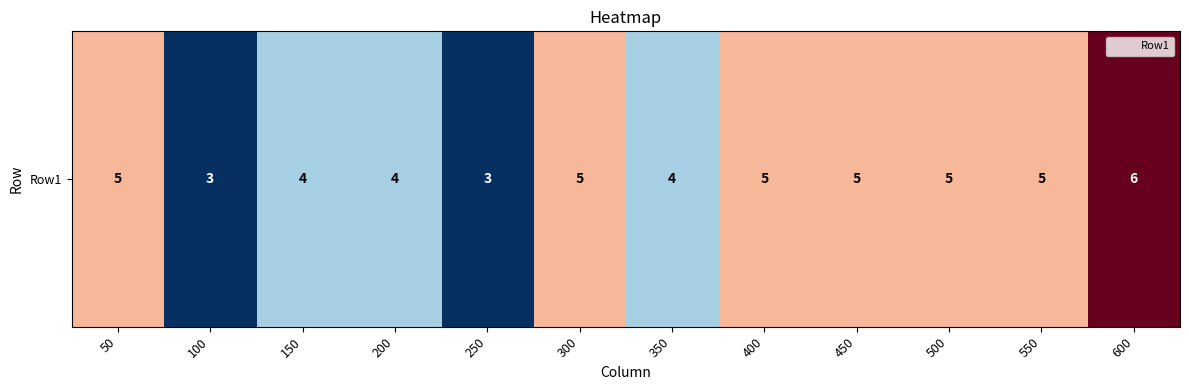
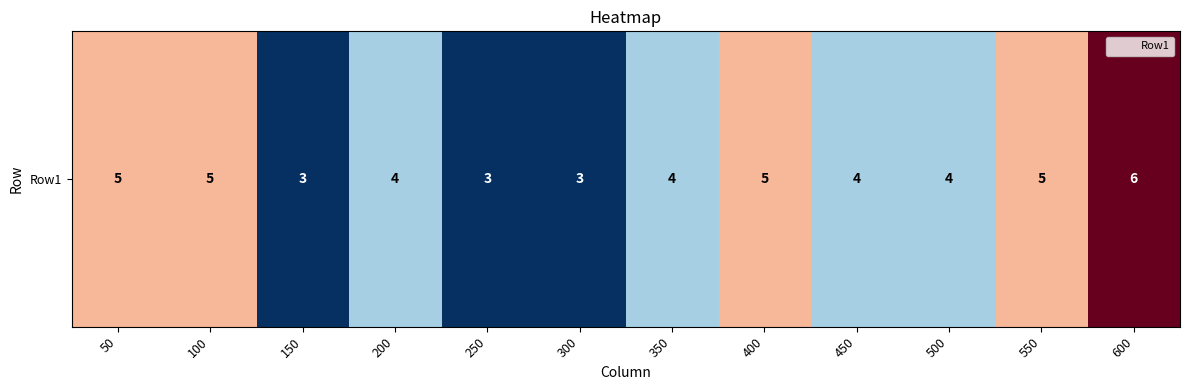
  {
    "Row1": {
      "50": 5,
-     "100": 3,
-     "150": 4,
+     "100": 5,
+     "150": 3,
      "200": 4,
      "250": 3,
-     "300": 5,
+     "300": 3,
      "350": 4,
      "400": 5,
-     "450": 5,
-     "500": 5,
+     "450": 4,
+     "500": 4,
      "550": 5,
      "600": 6
    }
  }
